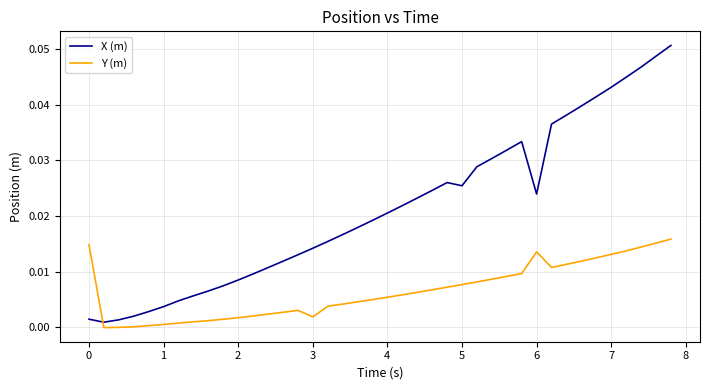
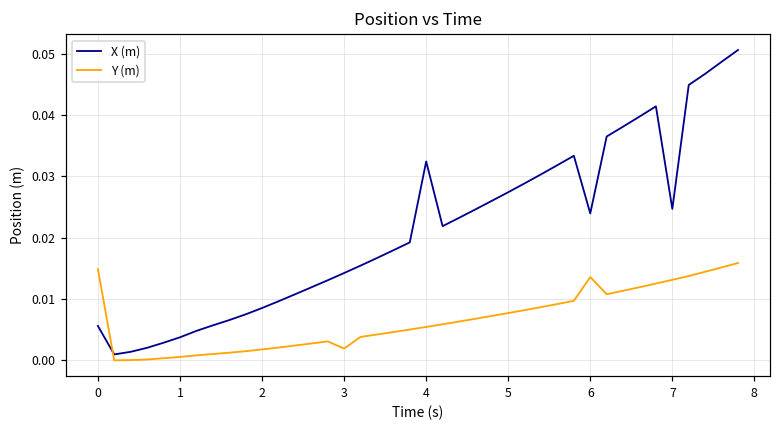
  {
    "X (m)": {
-     "0": 0.001,
+     "0": 0.006,
      "1": 0.004,
      "2": 0.008,
      "3": 0.014,
-     "4": 0.021,
-     "5": 0.025,
+     "4": 0.032,
+     "5": 0.027,
      "6": 0.024,
-     "7": 0.043
+     "7": 0.025
    },
    "Y (m)": {
      "0": 0.015,
      "1": 0.000,
      "2": 0.002,
      "3": 0.002,
      "4": 0.005,
      "5": 0.008,
      "6": 0.014,
      "7": 0.013
    }
  }
